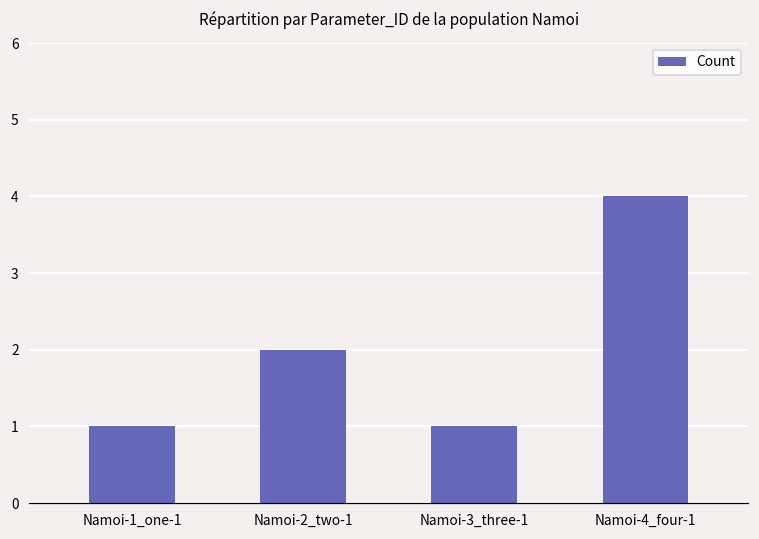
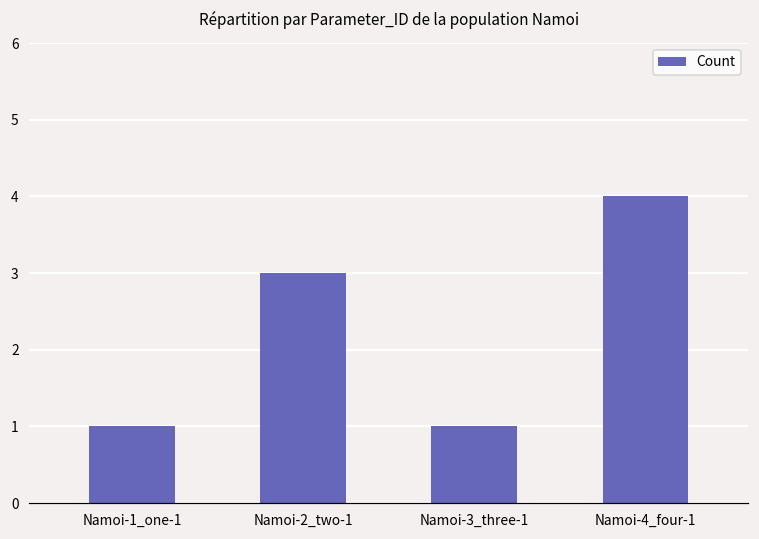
  {
    "Namoi-1_one-1": 1,
-   "Namoi-2_two-1": 2,
+   "Namoi-2_two-1": 3,
    "Namoi-3_three-1": 1,
    "Namoi-4_four-1": 4
  }
